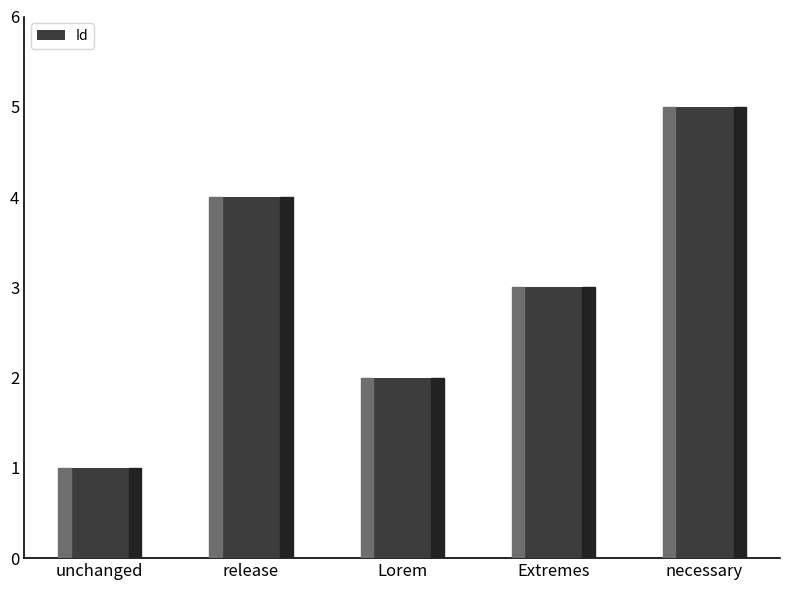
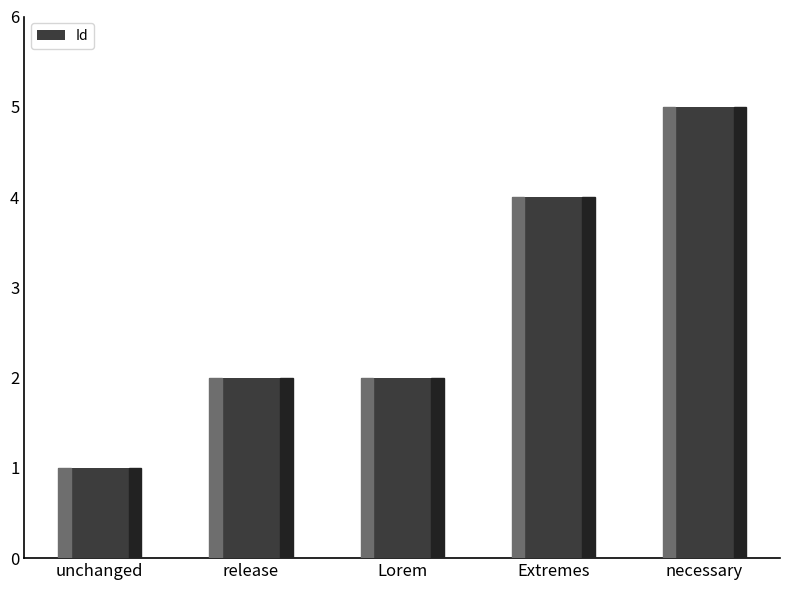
  {
    "unchanged": 1,
-   "release": 4,
+   "release": 2,
    "Lorem": 2,
-   "Extremes": 3,
+   "Extremes": 4,
    "necessary": 5
  }
